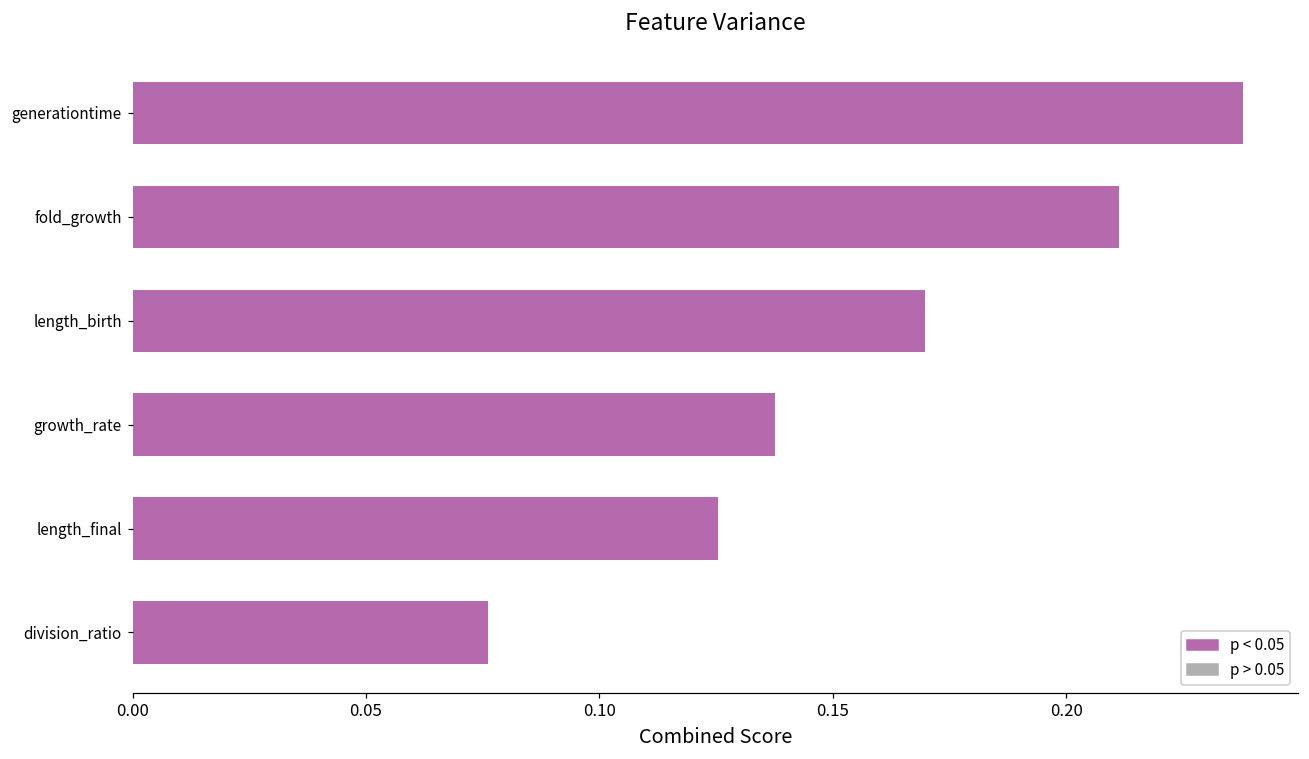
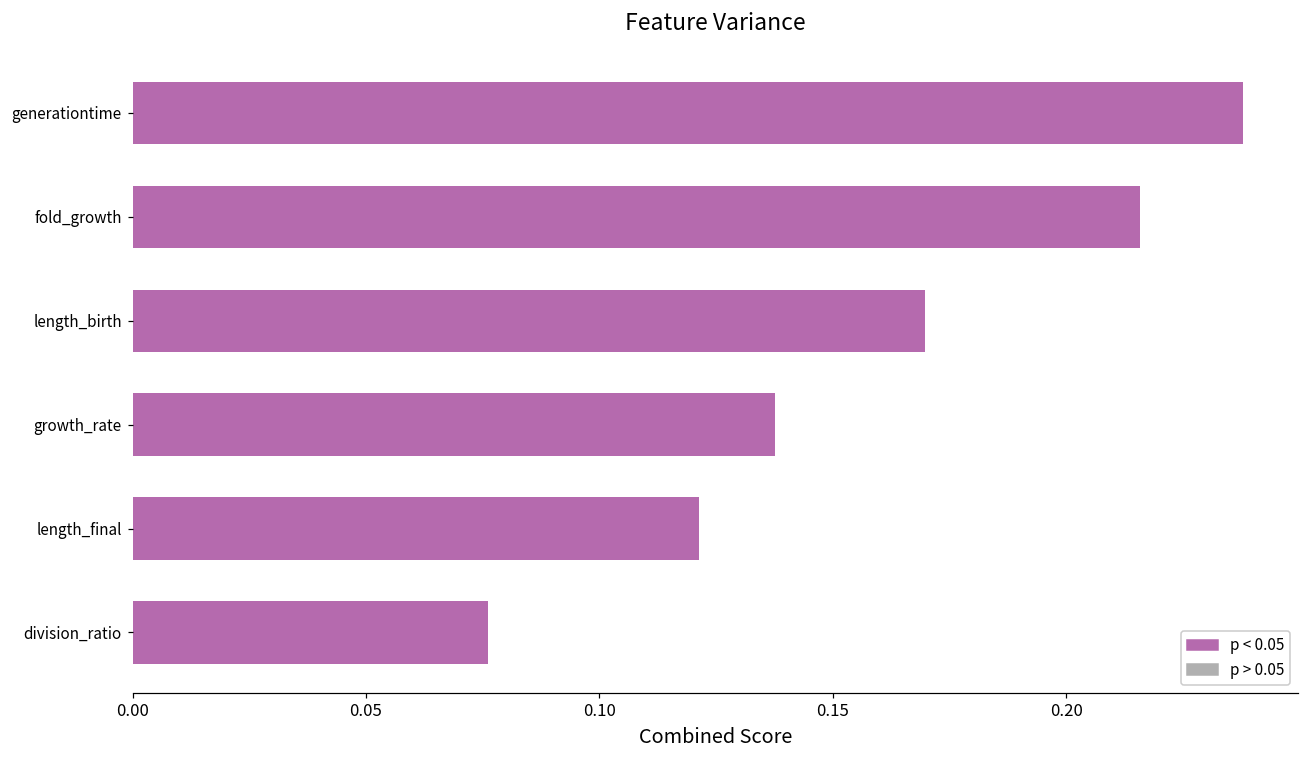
  {
    "generationtime": 0.238,
-   "fold_growth": 0.211,
+   "fold_growth": 0.216,
    "length_birth": 0.170,
    "growth_rate": 0.138,
-   "length_final": 0.125,
+   "length_final": 0.121,
    "division_ratio": 0.076
  }
